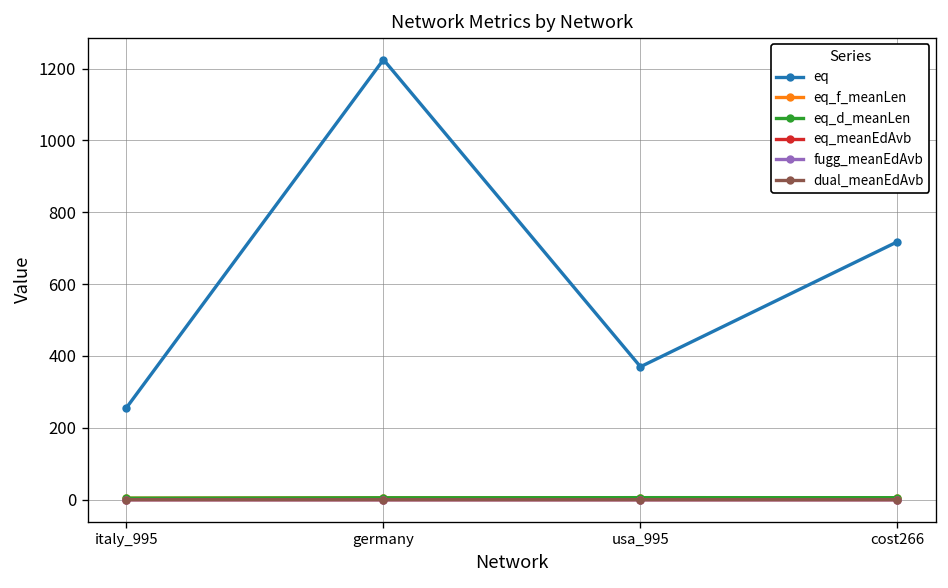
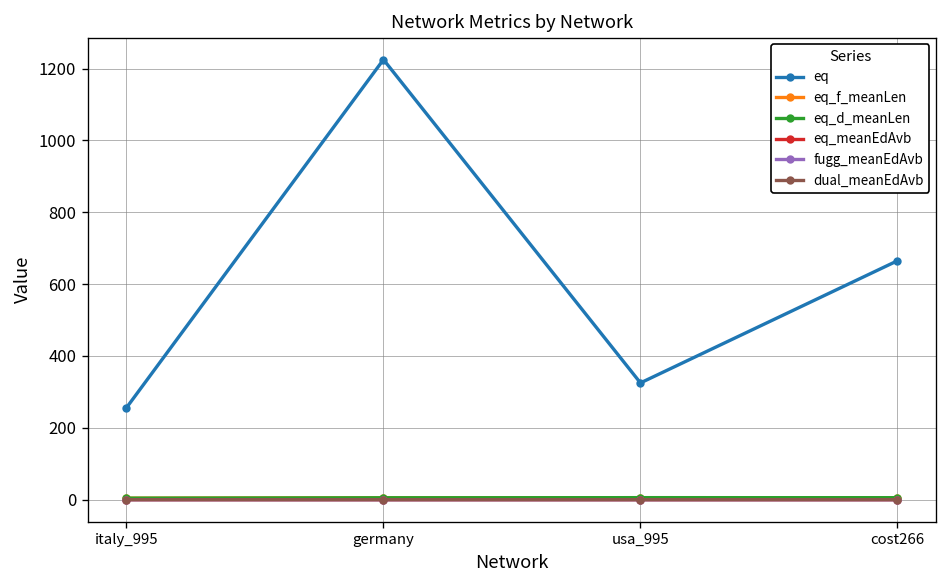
  {
    "eq": {
      "italy_995": 260,
      "germany": 1230,
-     "usa_995": 370,
-     "cost266": 720
+     "usa_995": 330,
+     "cost266": 670
    }
  }
